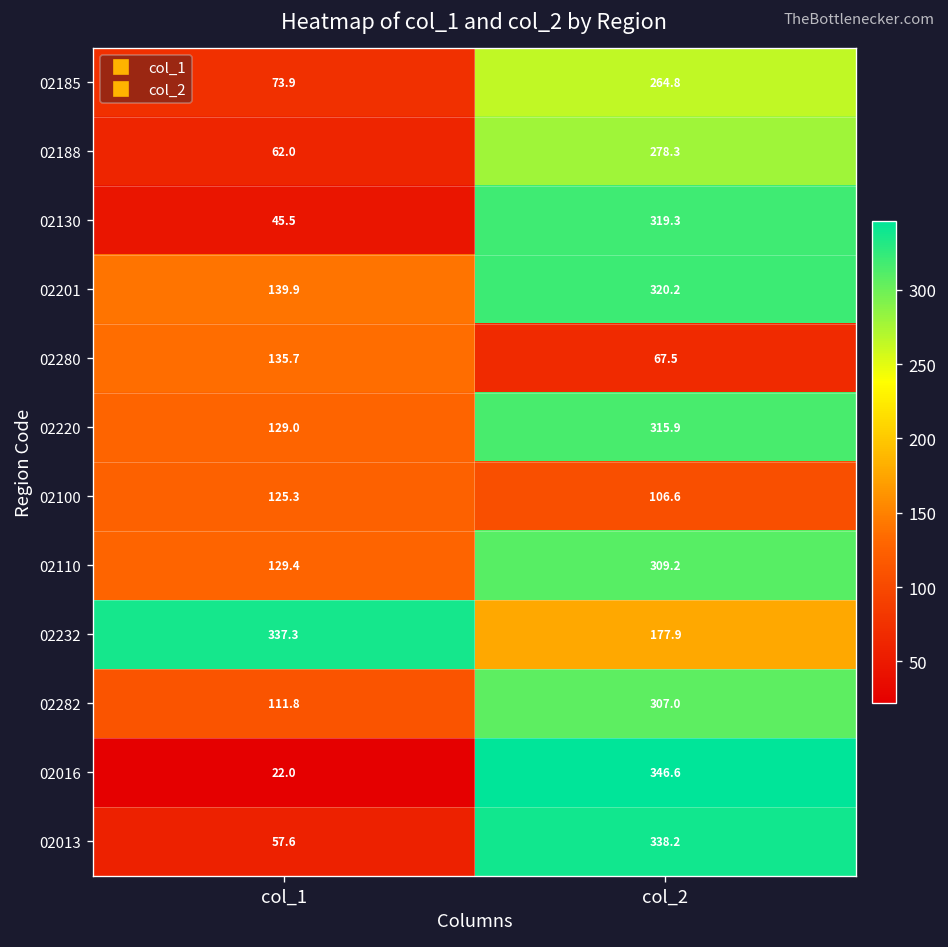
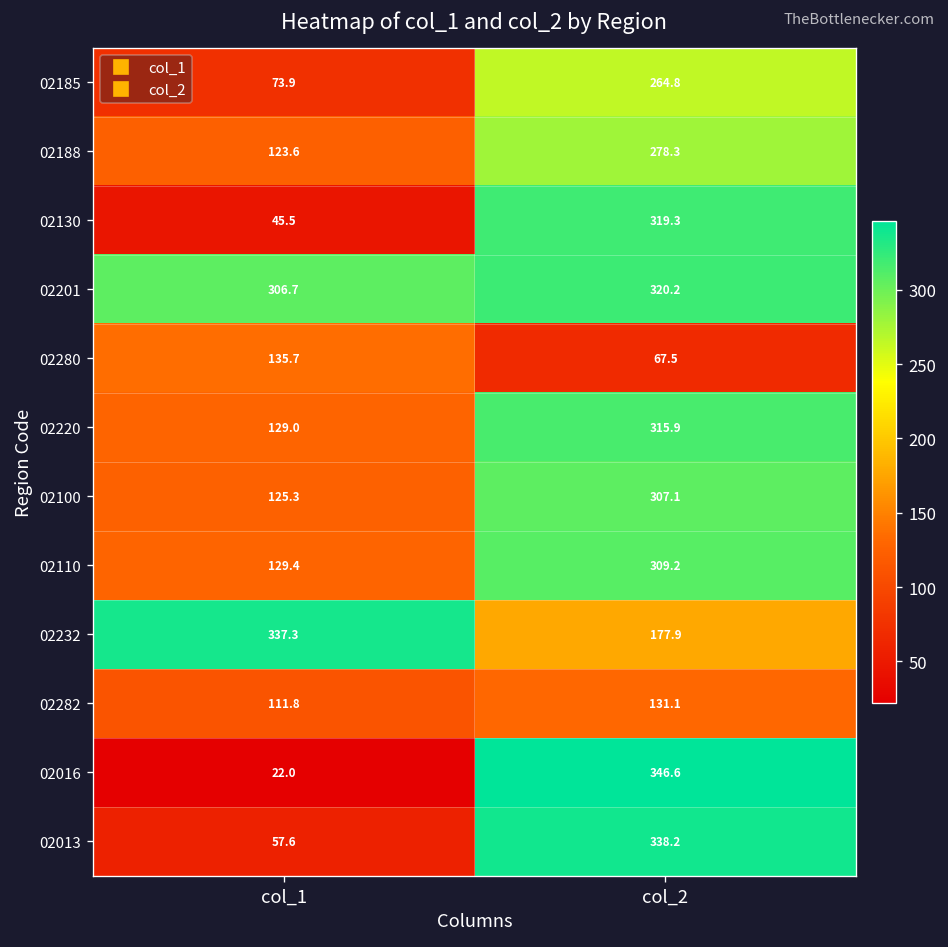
  {
    "02185": {
      "col_1": 73.9,
      "col_2": 264.8
    },
    "02188": {
-     "col_1": 62.0,
+     "col_1": 123.6,
      "col_2": 278.3
    },
    "02130": {
      "col_1": 45.5,
      "col_2": 319.3
    },
    "02201": {
-     "col_1": 139.9,
+     "col_1": 306.7,
      "col_2": 320.2
    },
    "02280": {
      "col_1": 135.7,
      "col_2": 67.5
    },
    "02220": {
      "col_1": 129.0,
      "col_2": 315.9
    },
    "02100": {
      "col_1": 125.3,
-     "col_2": 106.6
+     "col_2": 307.1
    },
    "02110": {
      "col_1": 129.4,
      "col_2": 309.2
    },
    "02232": {
      "col_1": 337.3,
      "col_2": 177.9
    },
    "02282": {
      "col_1": 111.8,
-     "col_2": 307.0
+     "col_2": 131.1
    },
    "02016": {
      "col_1": 22.0,
      "col_2": 346.6
    },
    "02013": {
      "col_1": 57.6,
      "col_2": 338.2
    }
  }
